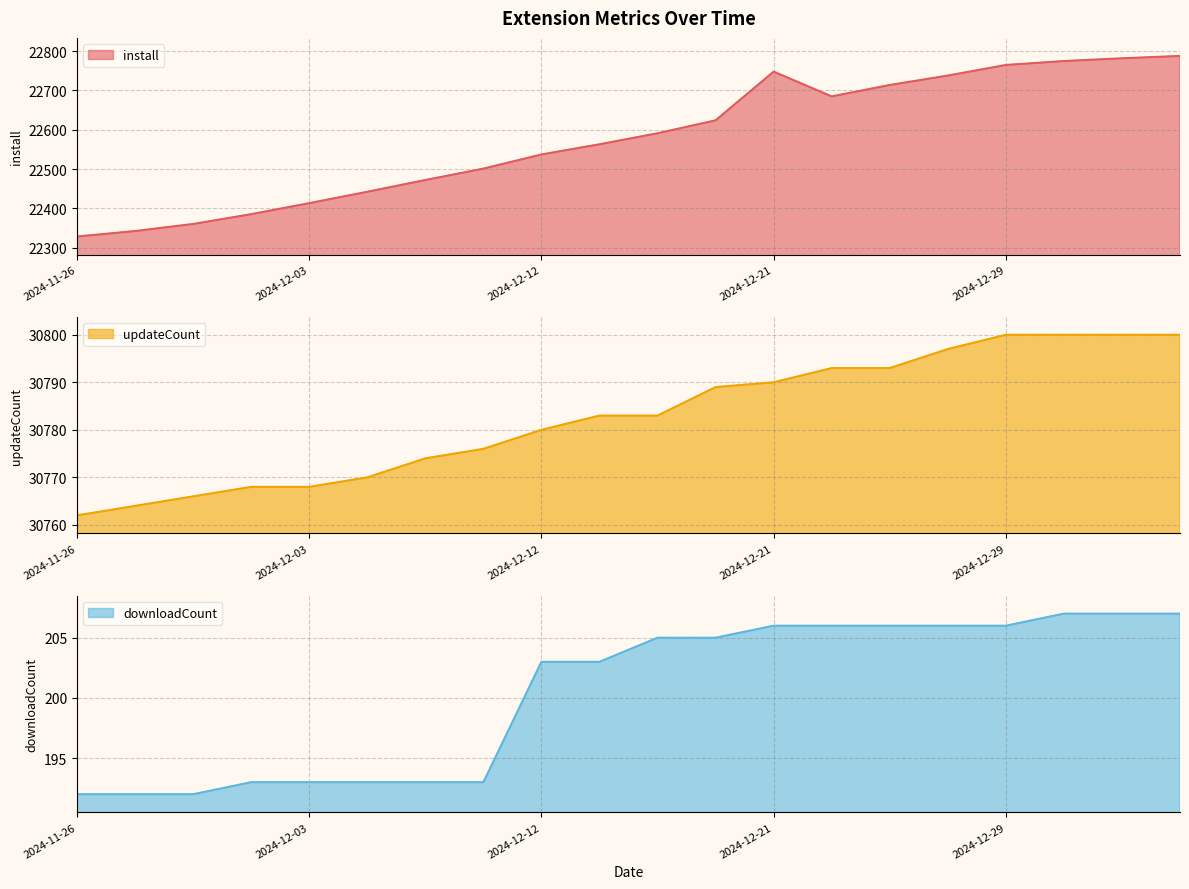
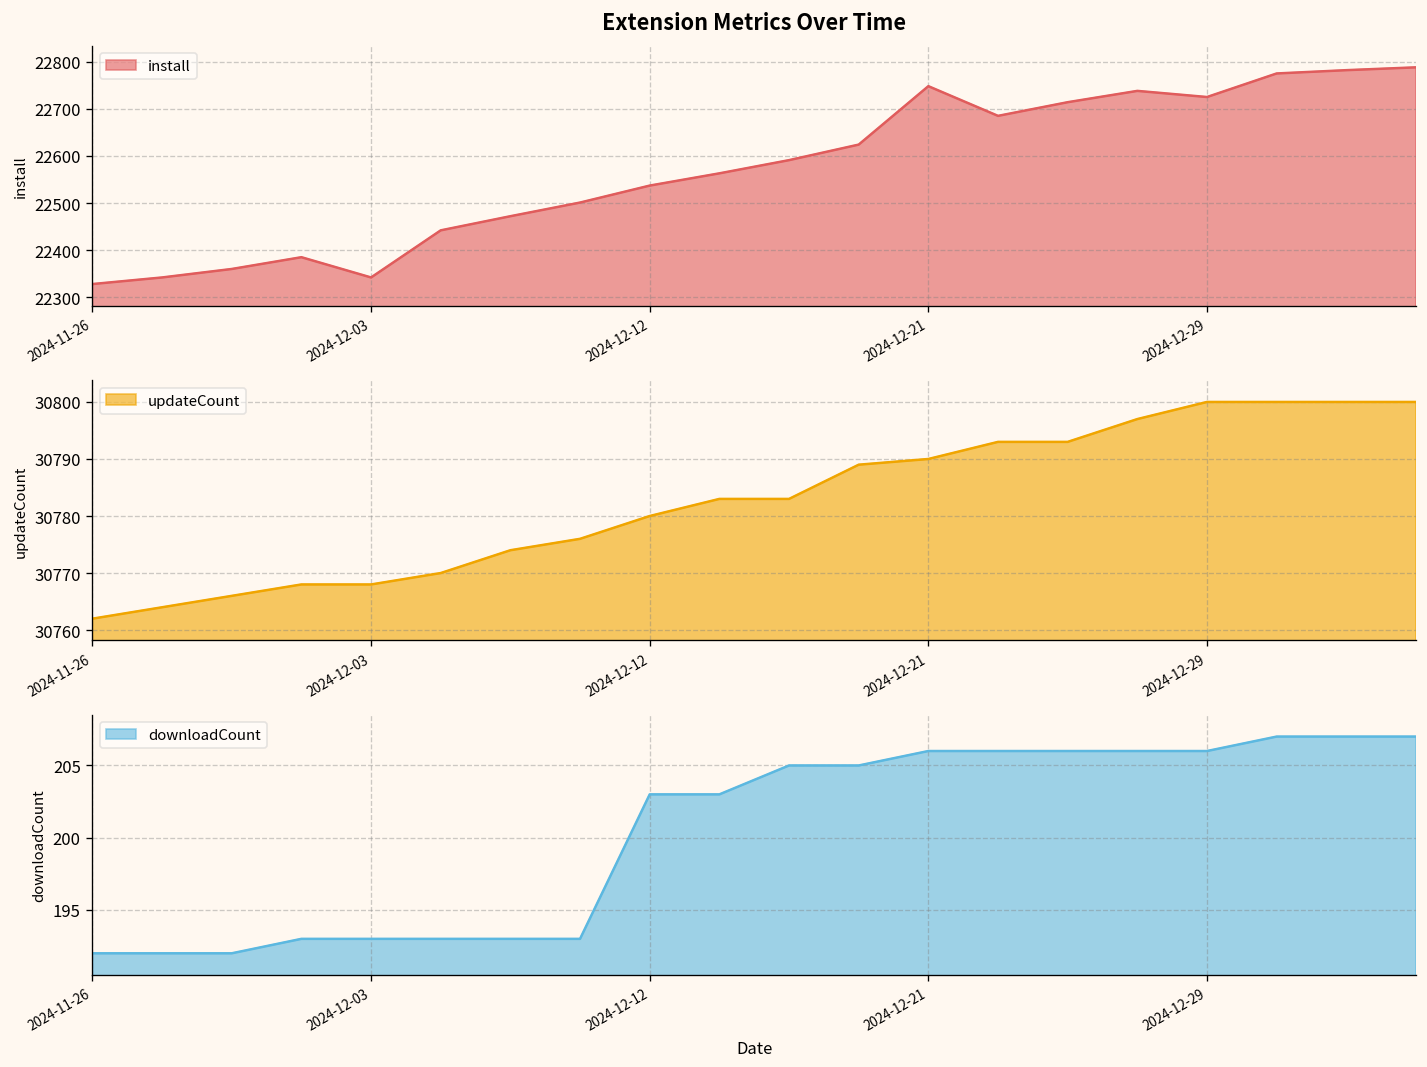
  {
    "Extension Metrics Over Time": {
      "2024-11-26": 22330,
-     "2024-12-03": 22410,
+     "2024-12-03": 22340,
      "2024-12-12": 22540,
      "2024-12-21": 22750,
-     "2024-12-29": 22770
+     "2024-12-29": 22730
    }
  }
